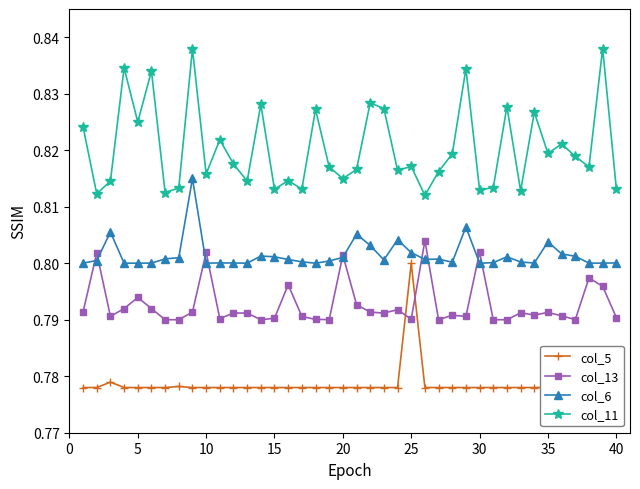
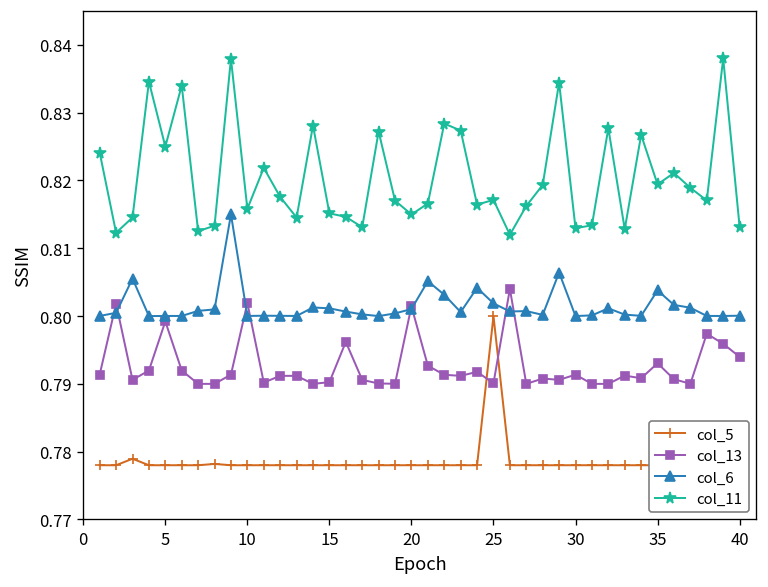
  {
    "col_5": {
      "5": 0.778,
      "10": 0.778,
      "15": 0.778,
      "20": 0.778,
      "25": 0.800,
      "30": 0.778
    },
    "col_13": {
-     "5": 0.794,
+     "5": 0.799,
      "10": 0.802,
      "15": 0.790,
      "25": 0.790,
-     "30": 0.802,
-     "35": 0.791,
-     "40": 0.790
+     "30": 0.791,
+     "35": 0.793,
+     "40": 0.794
    },
    "col_6": {
      "5": 0.800,
      "10": 0.800,
      "15": 0.801,
      "25": 0.802,
      "30": 0.800,
      "35": 0.804,
      "40": 0.800
    },
    "col_11": {
      "5": 0.825,
      "10": 0.816,
-     "15": 0.813,
+     "15": 0.815,
      "20": 0.815,
      "25": 0.817,
      "30": 0.813,
      "35": 0.819,
      "40": 0.813
    }
  }
